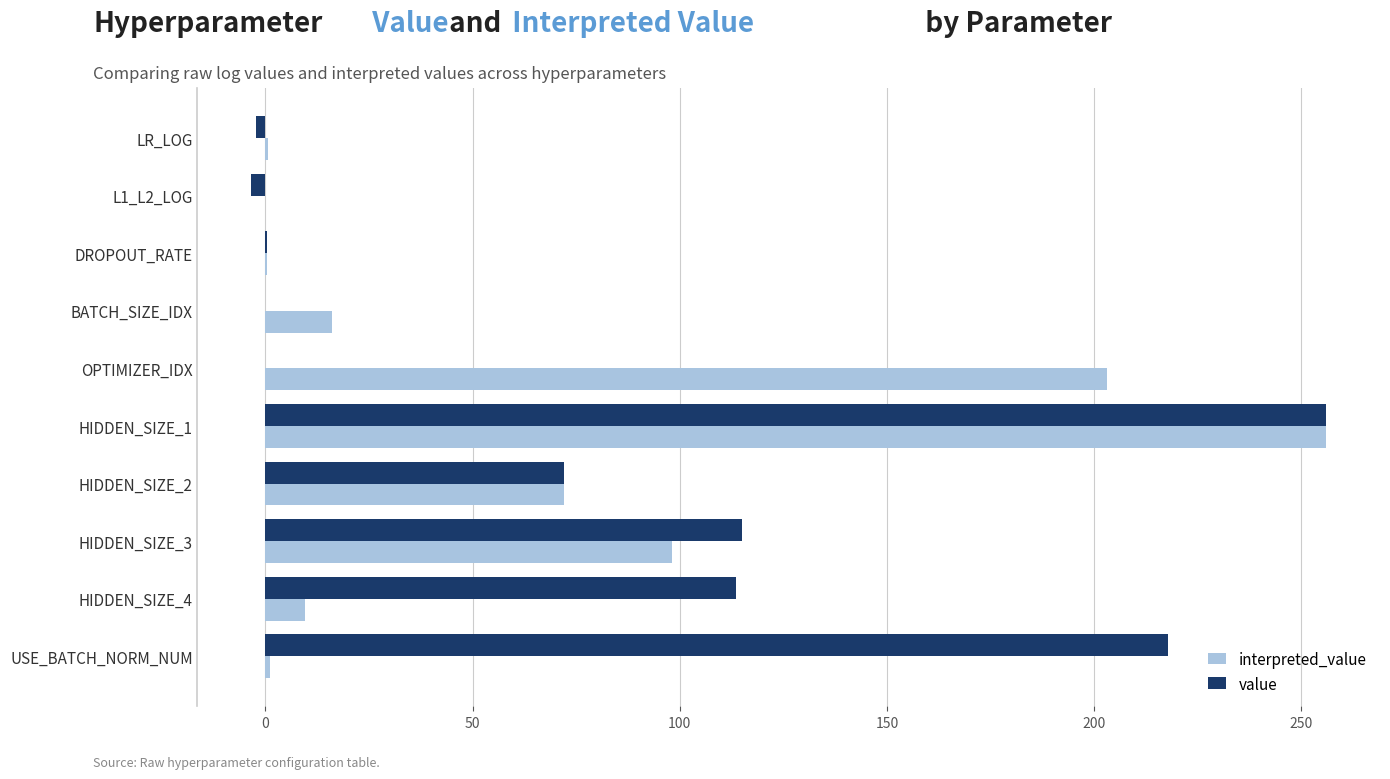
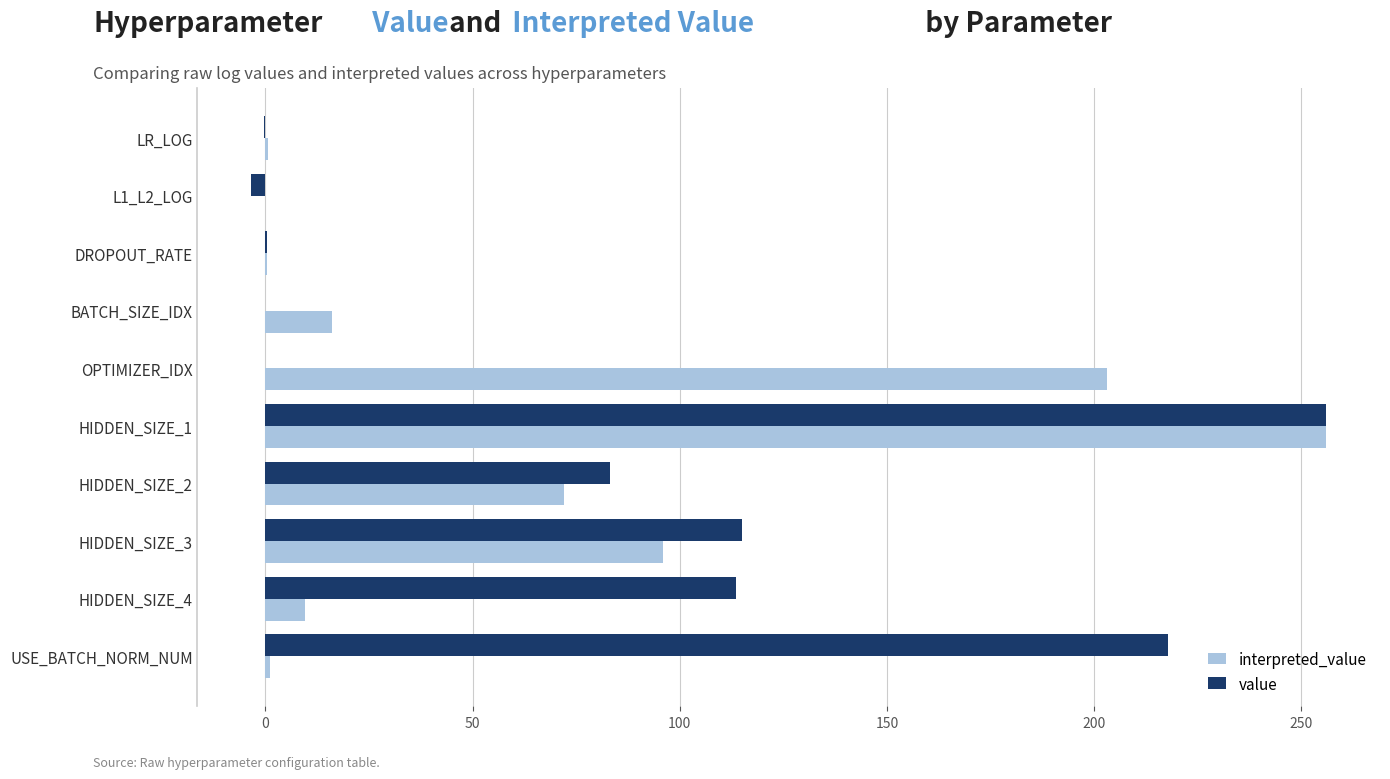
  {
    "interpreted_value": {
      "BATCH_SIZE_IDX": 16,
      "OPTIMIZER_IDX": 203,
      "HIDDEN_SIZE_1": 256,
      "HIDDEN_SIZE_2": 72,
-     "HIDDEN_SIZE_3": 98,
+     "HIDDEN_SIZE_3": 96,
      "HIDDEN_SIZE_4": 10,
      "USE_BATCH_NORM_NUM": 1
    },
    "value": {
-     "LR_LOG": -2,
+     "LR_LOG": 0,
      "L1_L2_LOG": -3,
      "BATCH_SIZE_IDX": 0,
      "OPTIMIZER_IDX": 0,
      "HIDDEN_SIZE_1": 256,
-     "HIDDEN_SIZE_2": 72,
+     "HIDDEN_SIZE_2": 83,
      "HIDDEN_SIZE_3": 115,
      "HIDDEN_SIZE_4": 114,
      "USE_BATCH_NORM_NUM": 218
    }
  }
